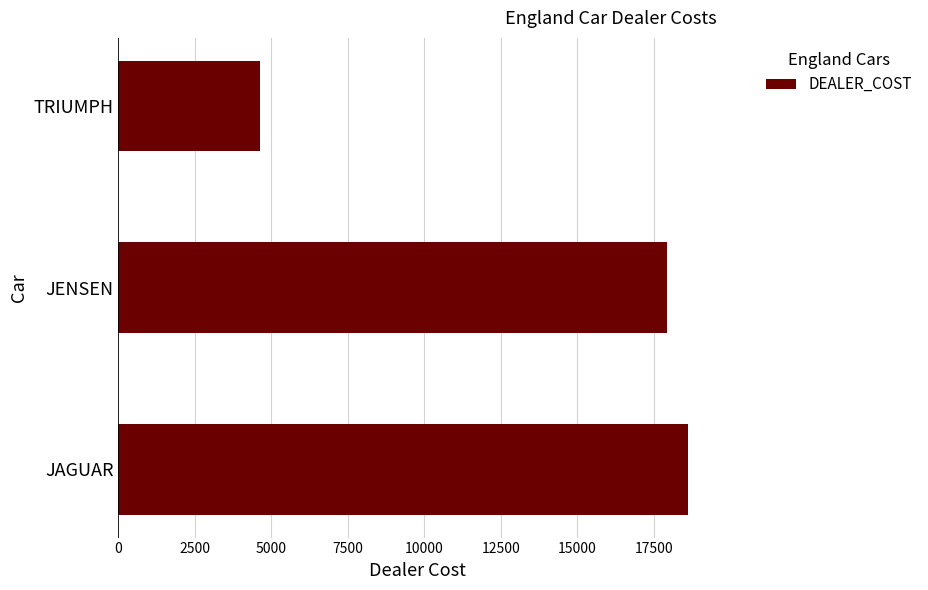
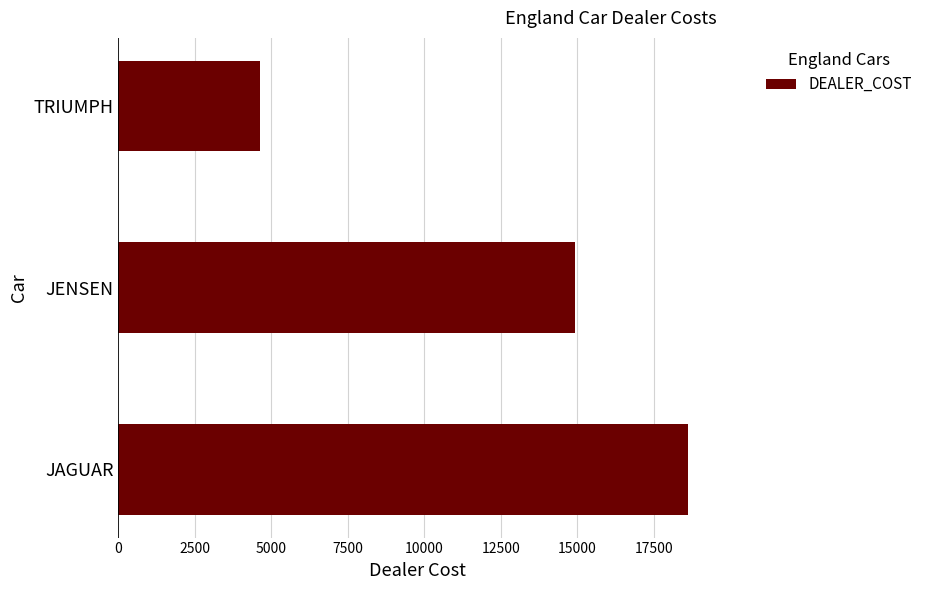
  {
    "TRIUMPH": 4600,
-   "JENSEN": 17900,
+   "JENSEN": 14900,
    "JAGUAR": 18600
  }
